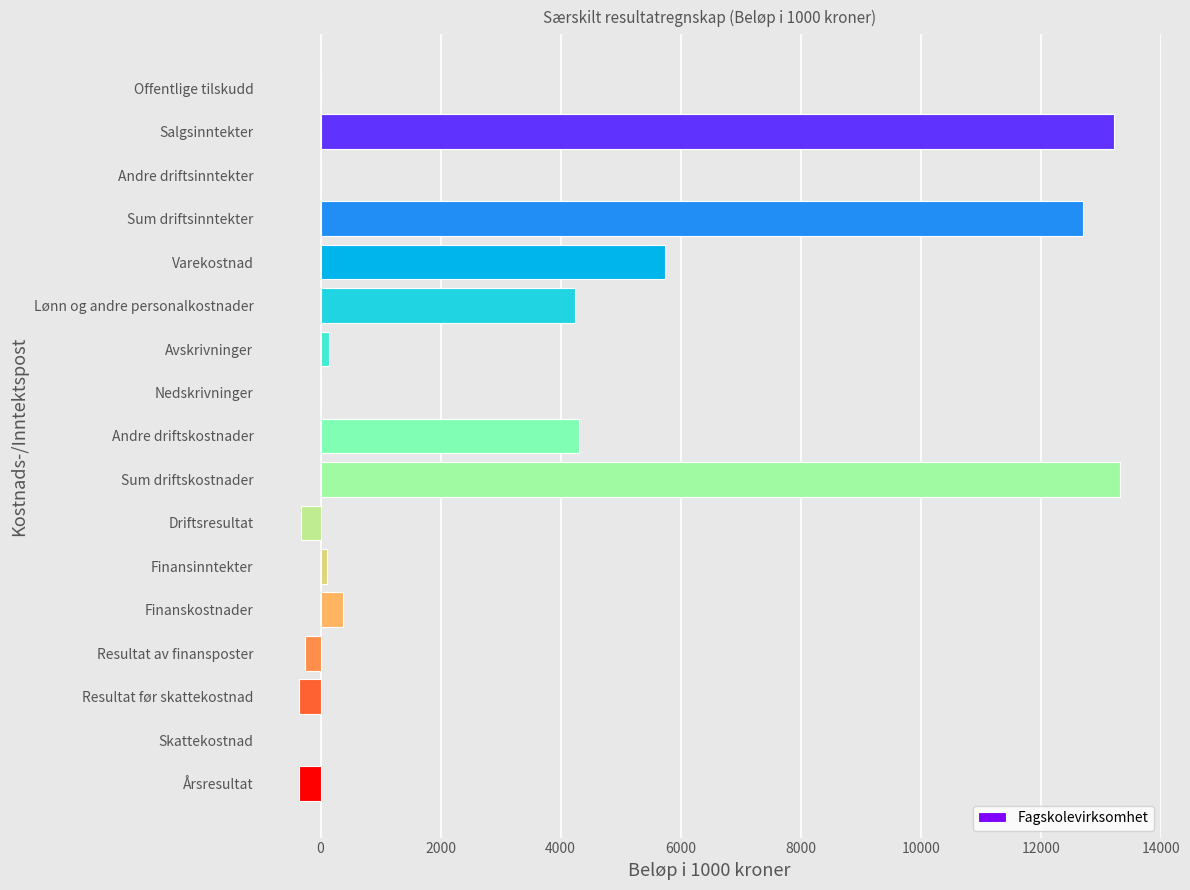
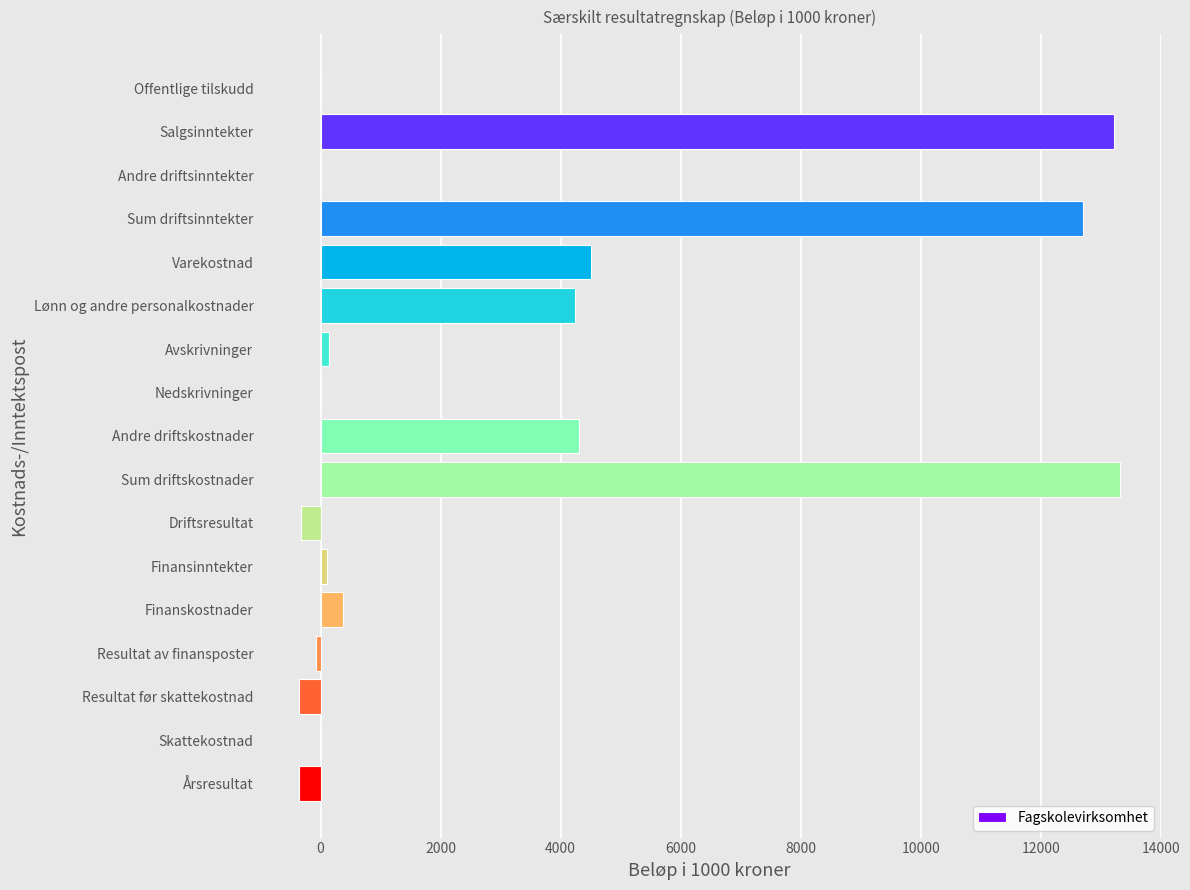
  {
    "Offentlige tilskudd": 0,
    "Salgsinntekter": 13200,
    "Andre driftsinntekter": 0,
    "Sum driftsinntekter": 12700,
-   "Varekostnad": 5700,
+   "Varekostnad": 4500,
    "Lønn og andre personalkostnader": 4200,
    "Avskrivninger": 100,
    "Nedskrivninger": 0,
    "Andre driftskostnader": 4300,
    "Sum driftskostnader": 13300,
    "Driftsresultat": -300,
    "Finansinntekter": 100,
    "Finanskostnader": 400,
-   "Resultat av finansposter": -300,
+   "Resultat av finansposter": -100,
    "Resultat før skattekostnad": -400,
    "Skattekostnad": 0,
    "Årsresultat": -400
  }
